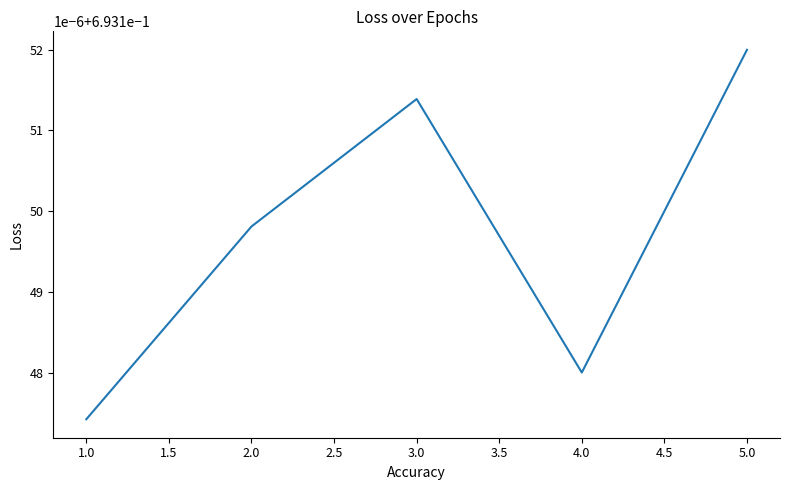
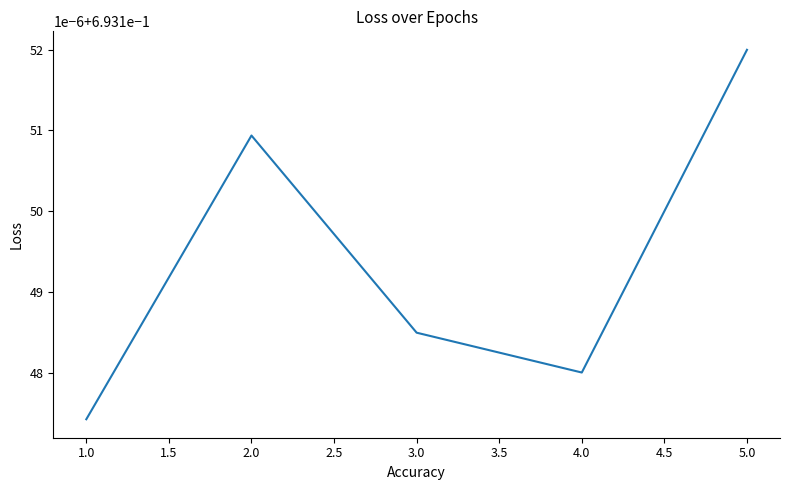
  {
    "1.0": 0.6931474,
-   "2.0": 0.6931498,
-   "3.0": 0.6931514,
+   "2.0": 0.6931509,
+   "3.0": 0.6931485,
    "4.0": 0.6931480,
    "5.0": 0.6931520
  }
